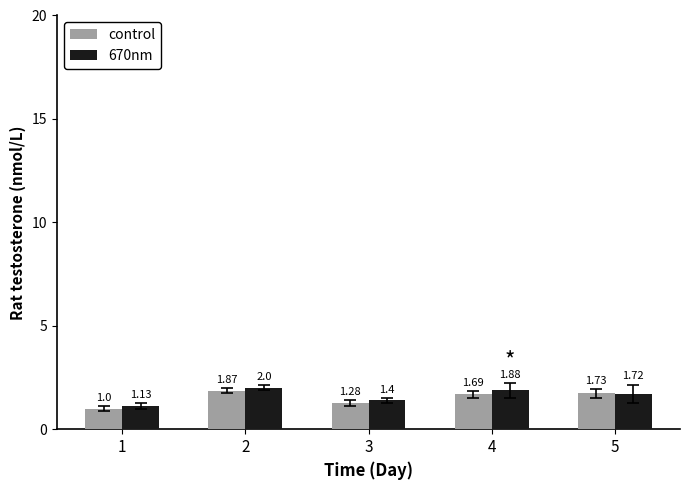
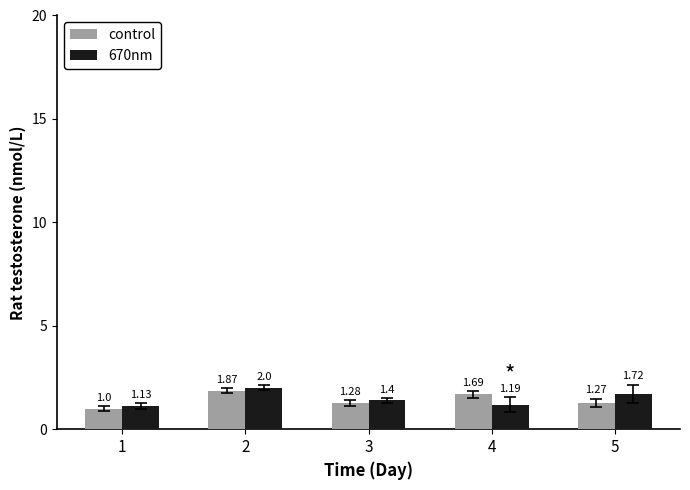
  {
    "control": {
      "1": 1.0,
      "2": 1.87,
      "3": 1.28,
      "4": 1.69,
-     "5": 1.73
+     "5": 1.27
    },
    "670nm": {
      "1": 1.13,
      "2": 2.0,
      "3": 1.4,
-     "4": 1.88,
+     "4": 1.19,
      "5": 1.72
    }
  }
